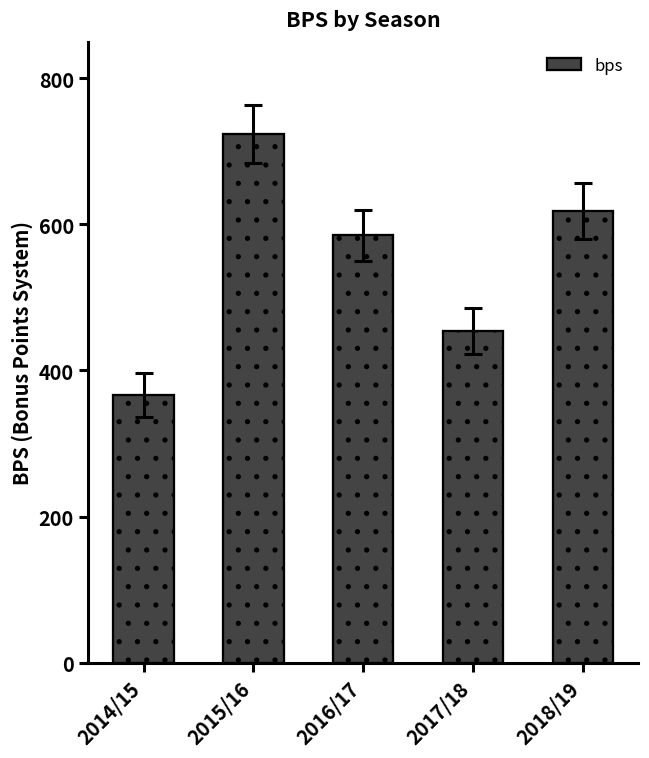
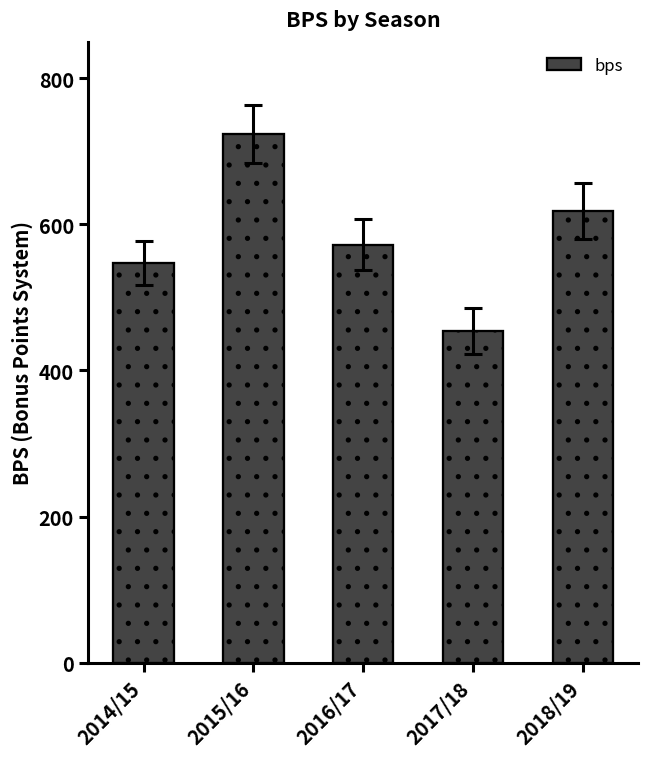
  {
    "bps": {
-     "2014/15": 370,
+     "2014/15": 550,
      "2015/16": 720,
-     "2016/17": 590,
+     "2016/17": 570,
      "2017/18": 450,
      "2018/19": 620
    }
  }
